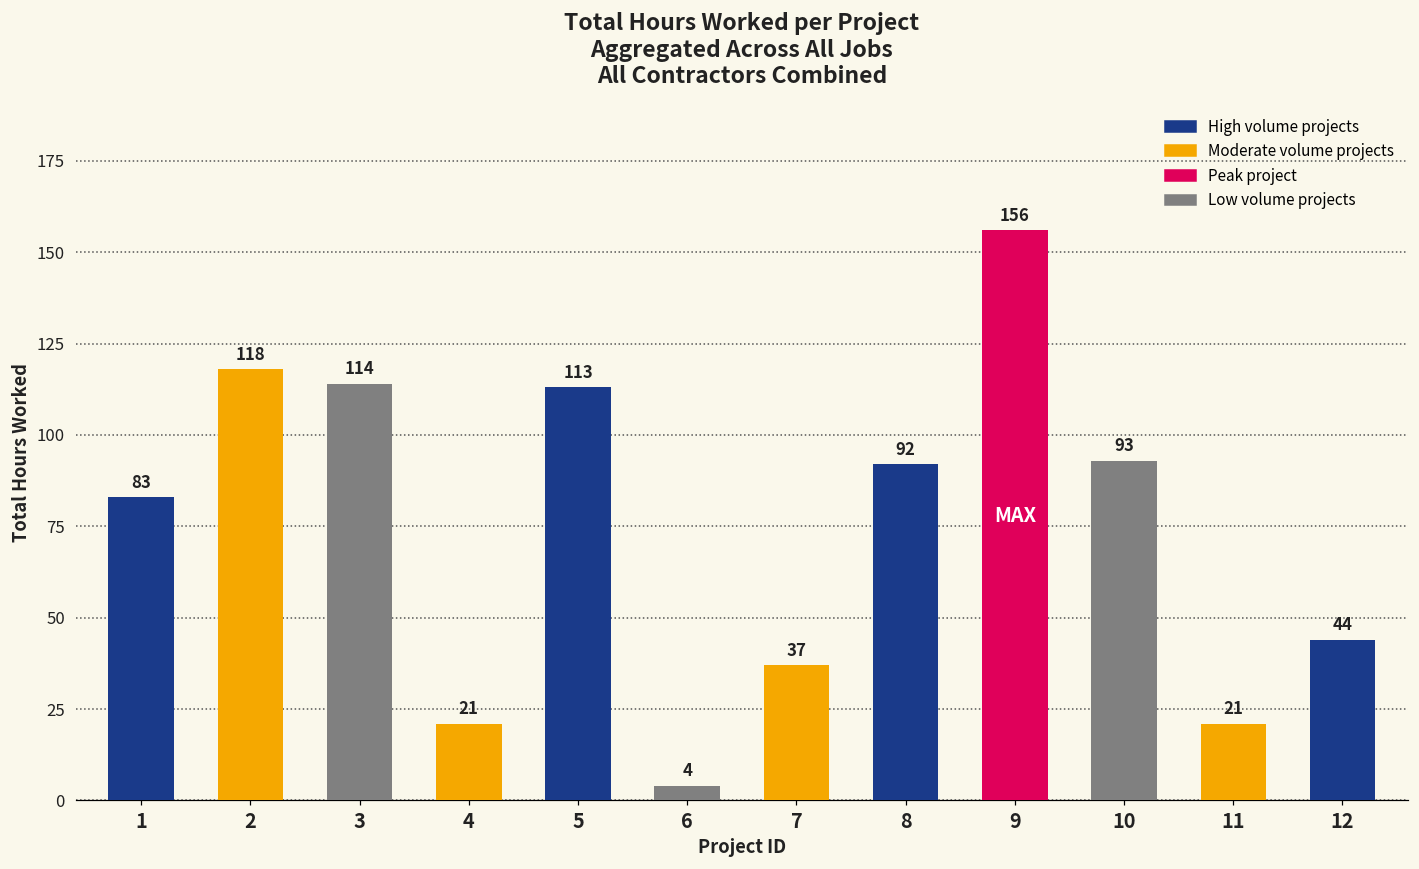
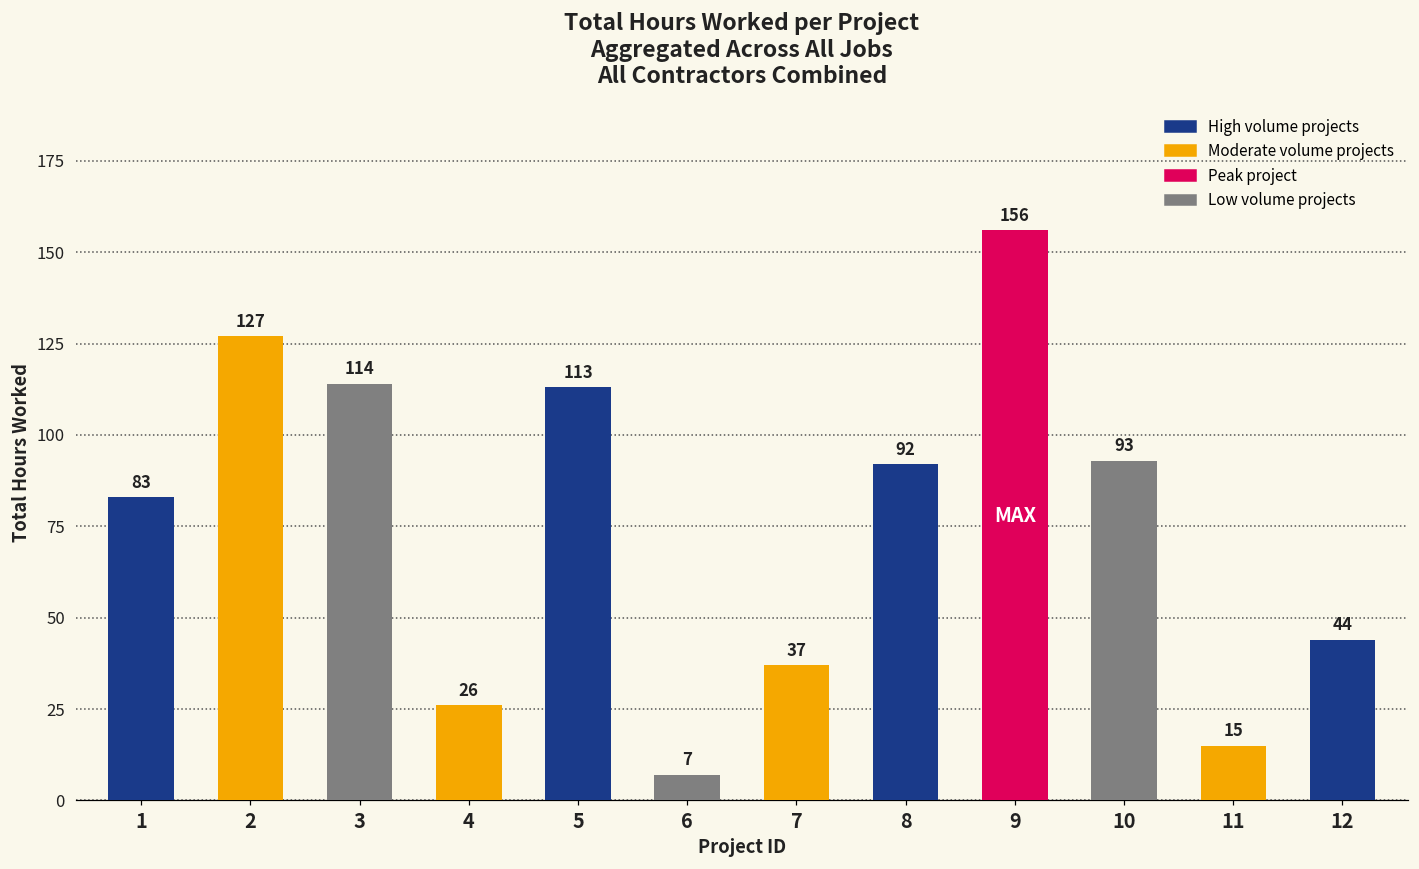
  {
    "1": 83,
-   "2": 118,
+   "2": 127,
    "3": 114,
-   "4": 21,
+   "4": 26,
    "5": 113,
-   "6": 4,
+   "6": 7,
    "7": 37,
    "8": 92,
    "9": 156,
    "10": 93,
-   "11": 21,
+   "11": 15,
    "12": 44
  }
